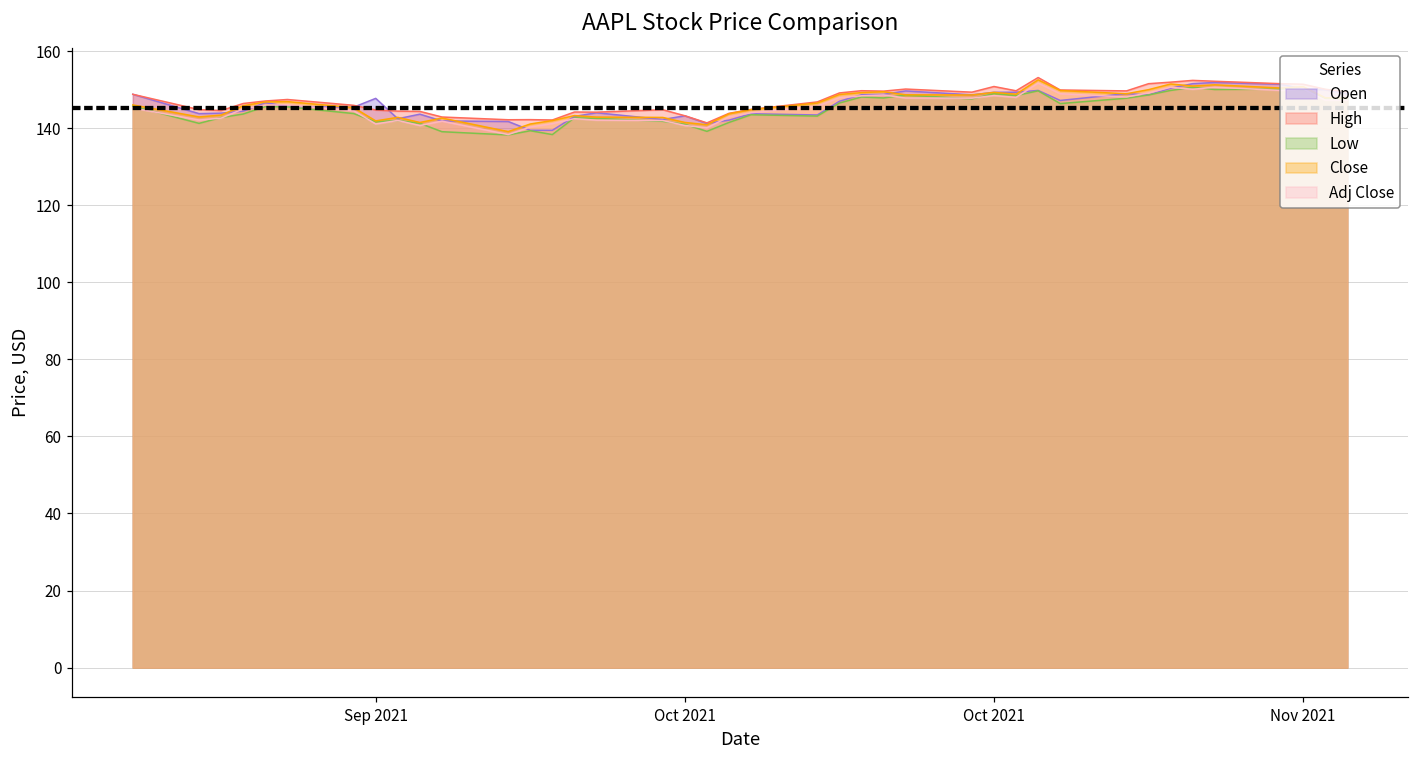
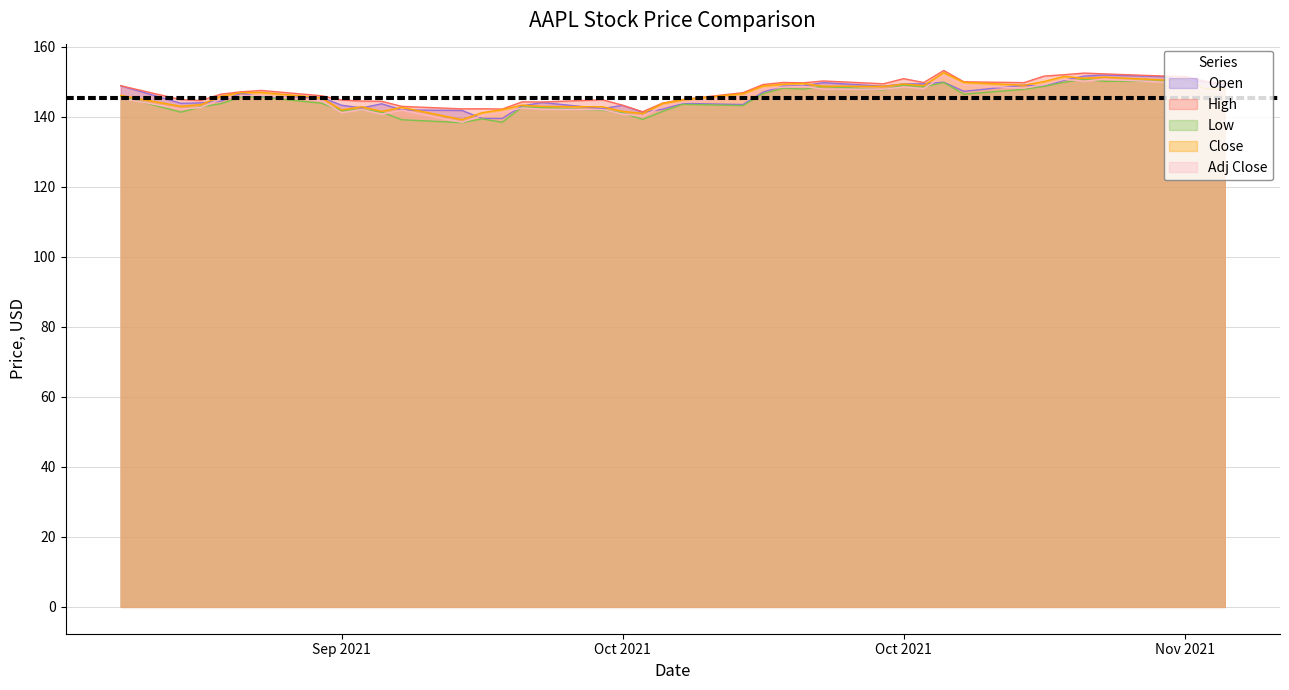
  {
    "Open": {
-     "Sep 2021": 148
+     "Sep 2021": 143
    }
  }
